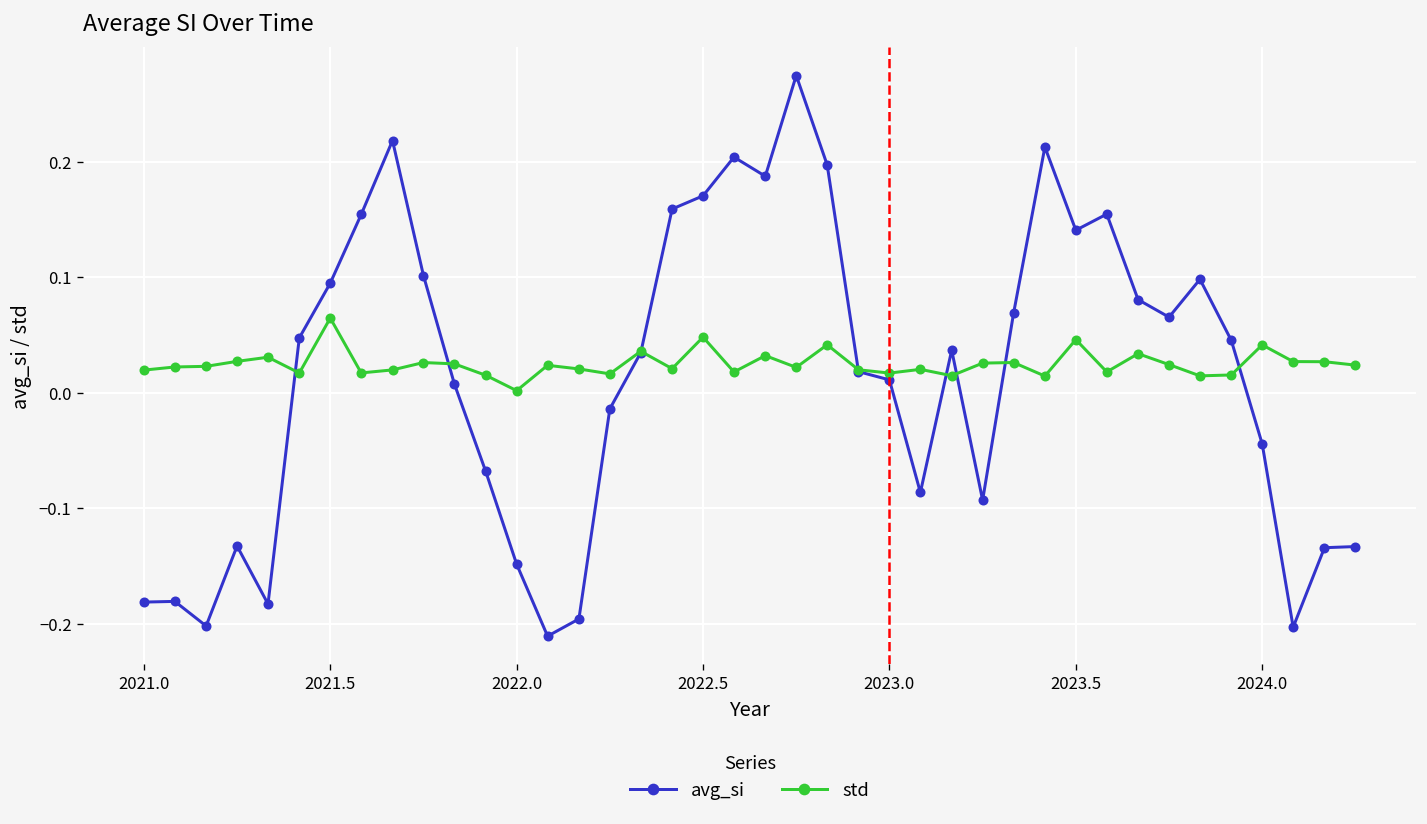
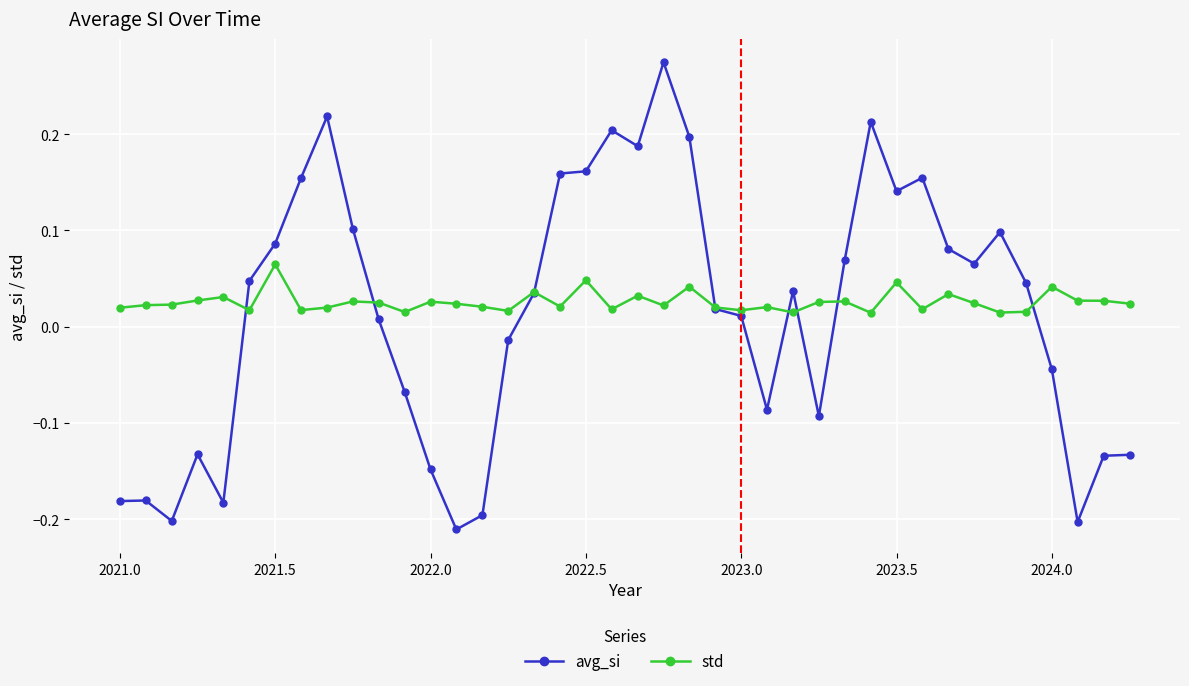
  {
    "avg_si": {
      "2021.0": -0.18,
-     "2021.5": 0.095,
+     "2021.5": 0.086,
      "2022.0": -0.15,
-     "2022.5": 0.17,
+     "2022.5": 0.16,
      "2023.0": 0.01,
      "2023.5": 0.14,
      "2024.0": -0.04
    },
    "std": {
      "2021.0": 0.02,
      "2021.5": 0.06,
-     "2022.0": 0.00,
+     "2022.0": 0.03,
      "2022.5": 0.05,
      "2023.0": 0.02,
      "2023.5": 0.05,
      "2024.0": 0.04
    }
  }
